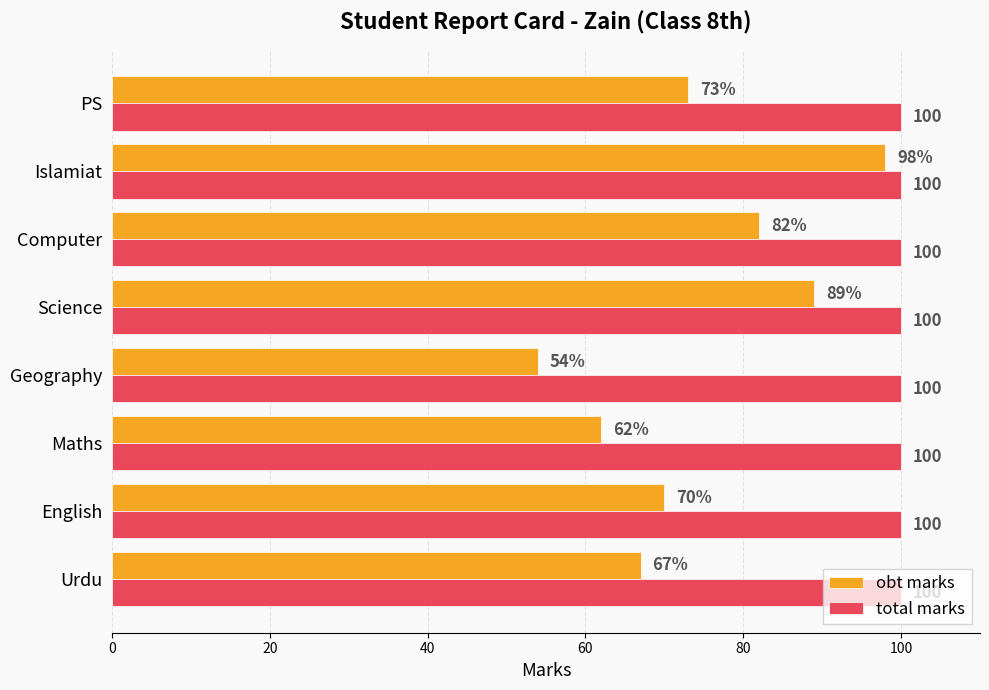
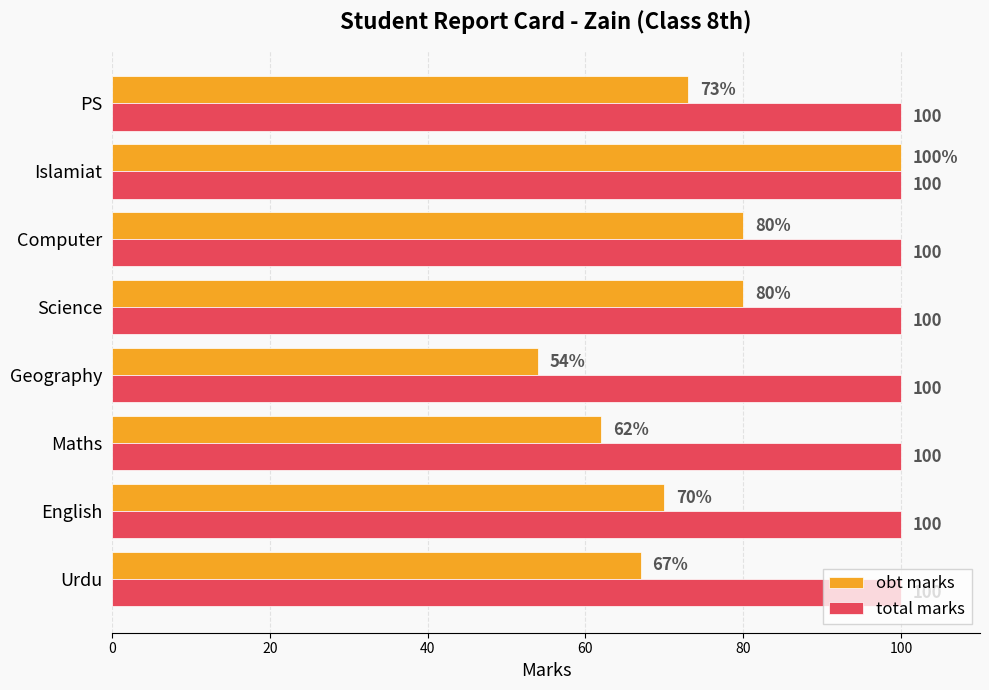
  {
    "obt marks": {
      "PS": "73%",
-     "Islamiat": "98%",
-     "Computer": "82%",
-     "Science": "89%",
+     "Islamiat": "100%",
+     "Computer": "80%",
+     "Science": "80%",
      "Geography": "54%",
      "Maths": "62%",
      "English": "70%",
      "Urdu": "67%"
    },
    "total marks": {
      "PS": "100",
      "Islamiat": "100",
      "Computer": "100",
      "Science": "100",
      "Geography": "100",
      "Maths": "100",
      "English": "100"
    }
  }
